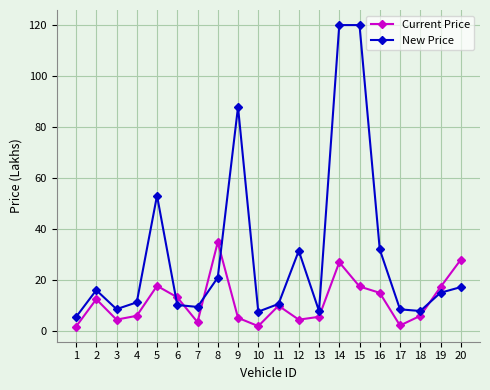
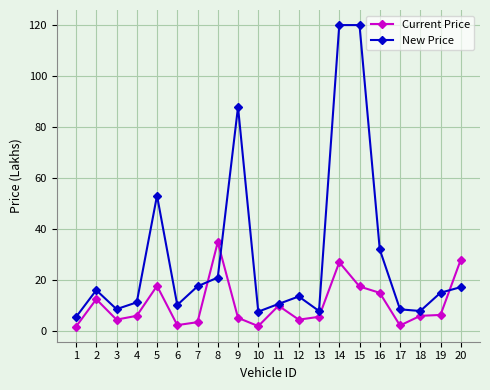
  {
    "Current Price": {
      "1": 2,
      "2": 13,
      "3": 5,
      "4": 6,
      "5": 18,
-     "6": 13,
+     "6": 2,
      "7": 4,
      "8": 35,
      "9": 5,
      "10": 2,
      "12": 4,
      "13": 6,
      "14": 27,
      "15": 18,
      "16": 15,
      "17": 2,
      "18": 6,
-     "19": 17,
+     "19": 6,
      "20": 28
    },
    "New Price": {
      "1": 6,
      "2": 16,
      "3": 9,
      "4": 11,
      "5": 53,
      "6": 10,
-     "7": 9,
+     "7": 18,
      "8": 21,
      "9": 88,
      "10": 8,
-     "12": 31,
+     "12": 14,
      "13": 8,
      "14": 120,
      "15": 120,
      "16": 32,
      "17": 9,
      "18": 8,
      "19": 15,
      "20": 17
    }
  }
